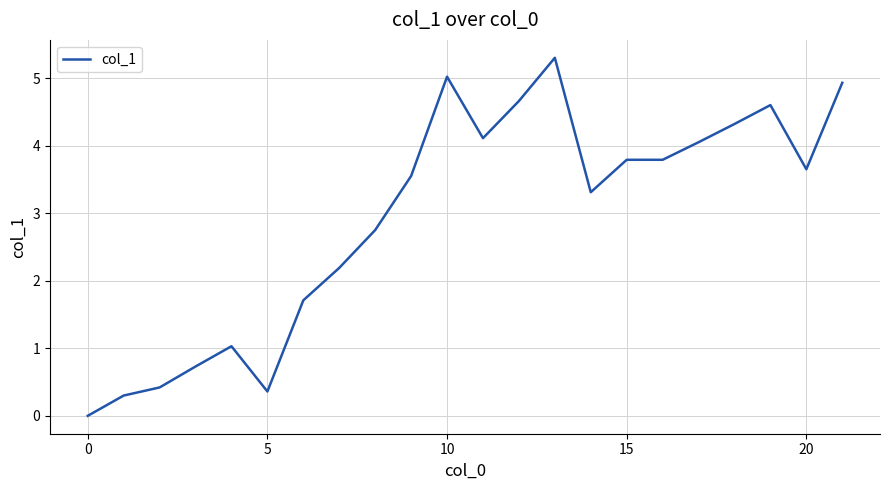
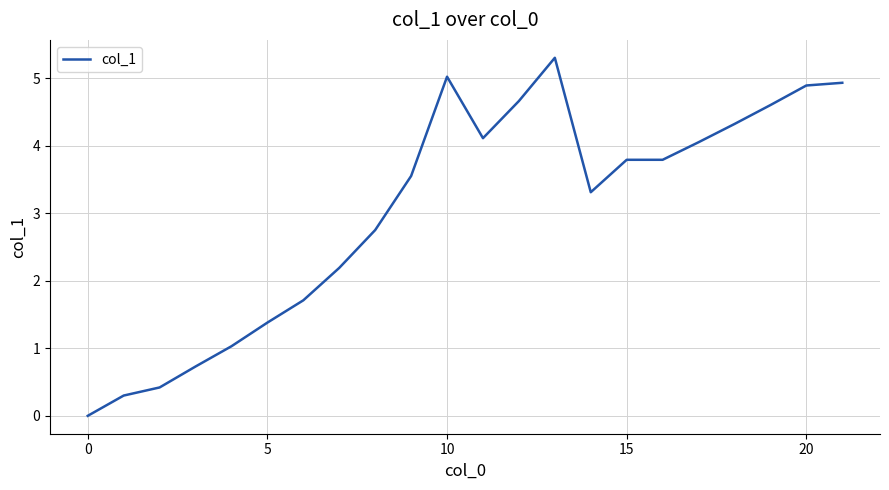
  {
    "0": 0.0,
-   "5": 0.4,
+   "5": 1.4,
    "10": 5.0,
    "15": 3.8,
-   "20": 3.7
+   "20": 4.9
  }
